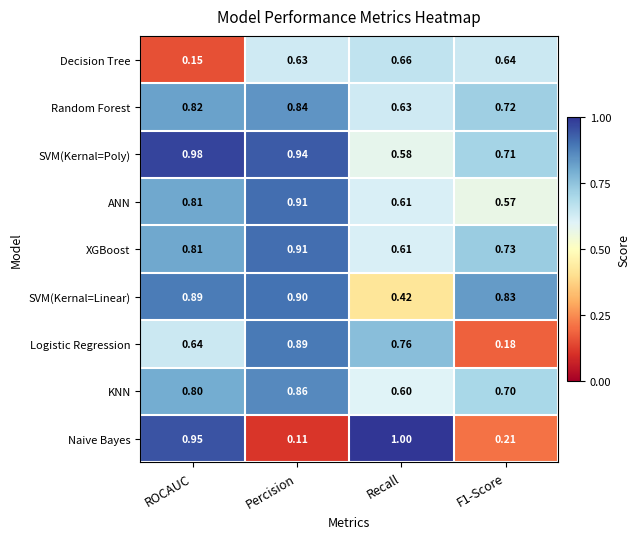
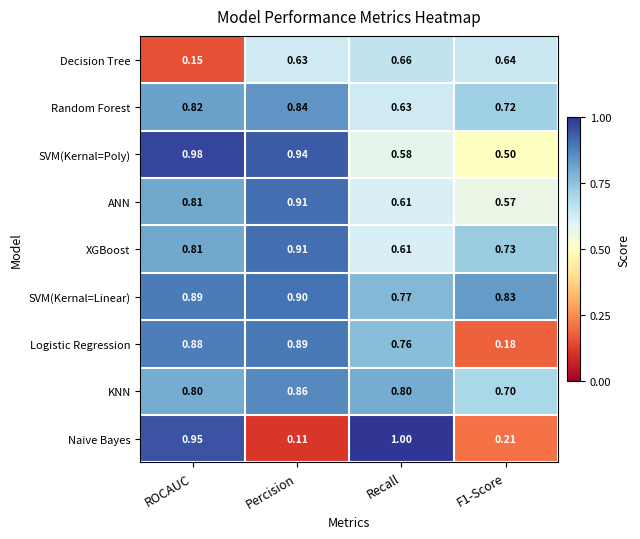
  {
    "Decision Tree": {
      "ROCAUC": 0.15,
      "Percision": 0.63,
      "Recall": 0.66,
      "F1-Score": 0.64
    },
    "Random Forest": {
      "ROCAUC": 0.82,
      "Percision": 0.84,
      "Recall": 0.63,
      "F1-Score": 0.72
    },
    "SVM(Kernal=Poly)": {
      "ROCAUC": 0.98,
      "Percision": 0.94,
      "Recall": 0.58,
-     "F1-Score": 0.71
+     "F1-Score": 0.50
    },
    "ANN": {
      "ROCAUC": 0.81,
      "Percision": 0.91,
      "Recall": 0.61,
      "F1-Score": 0.57
    },
    "XGBoost": {
      "ROCAUC": 0.81,
      "Percision": 0.91,
      "Recall": 0.61,
      "F1-Score": 0.73
    },
    "SVM(Kernal=Linear)": {
      "ROCAUC": 0.89,
      "Percision": 0.90,
-     "Recall": 0.42,
+     "Recall": 0.77,
      "F1-Score": 0.83
    },
    "Logistic Regression": {
-     "ROCAUC": 0.64,
+     "ROCAUC": 0.88,
      "Percision": 0.89,
      "Recall": 0.76,
      "F1-Score": 0.18
    },
    "KNN": {
      "ROCAUC": 0.80,
      "Percision": 0.86,
-     "Recall": 0.60,
+     "Recall": 0.80,
      "F1-Score": 0.70
    },
    "Naive Bayes": {
      "ROCAUC": 0.95,
      "Percision": 0.11,
      "Recall": 1.00,
      "F1-Score": 0.21
    }
  }
